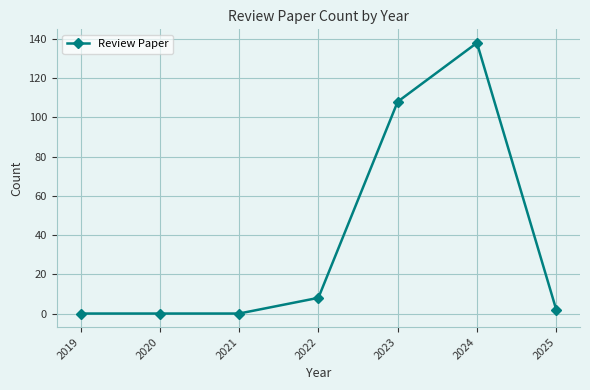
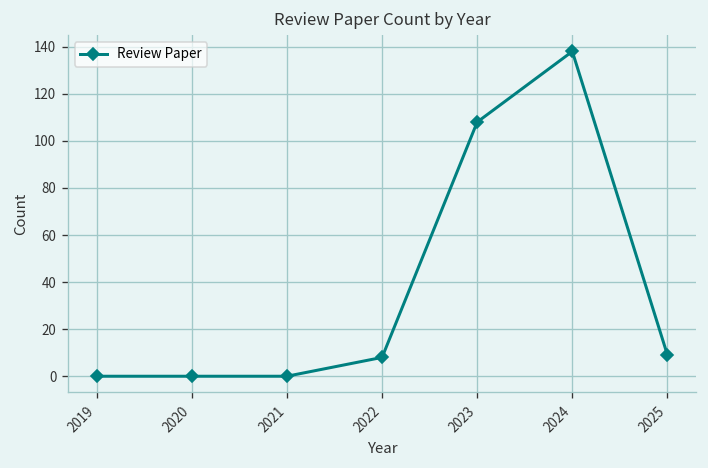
  {
    "2019": 0,
    "2020": 0,
    "2021": 0,
    "2022": 8,
    "2023": 108,
    "2024": 138,
-   "2025": 2
+   "2025": 9
  }
